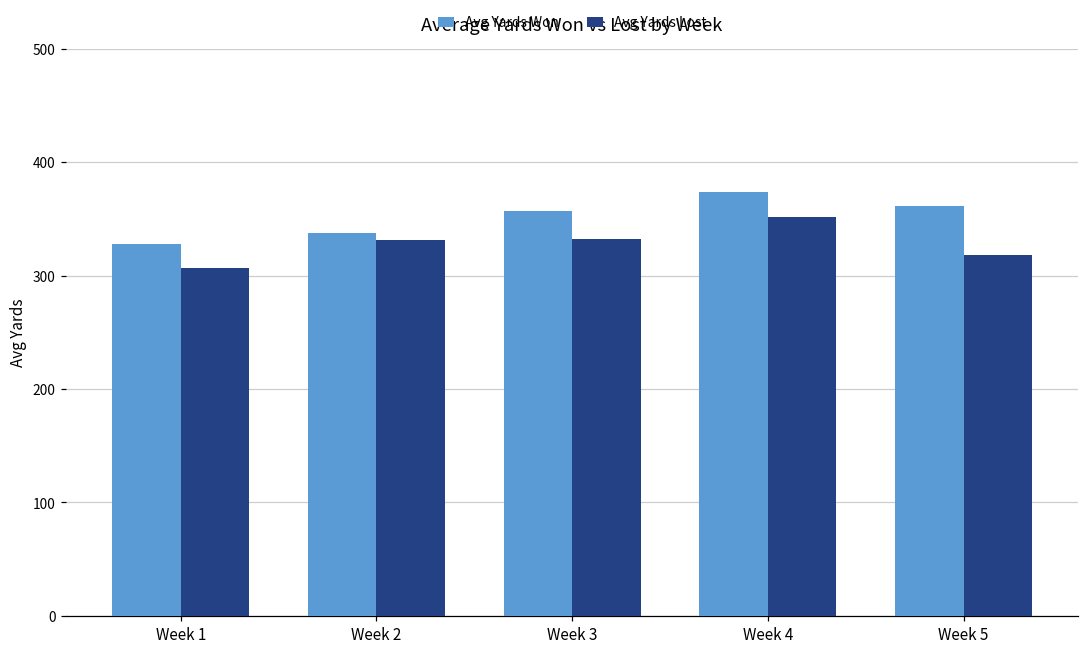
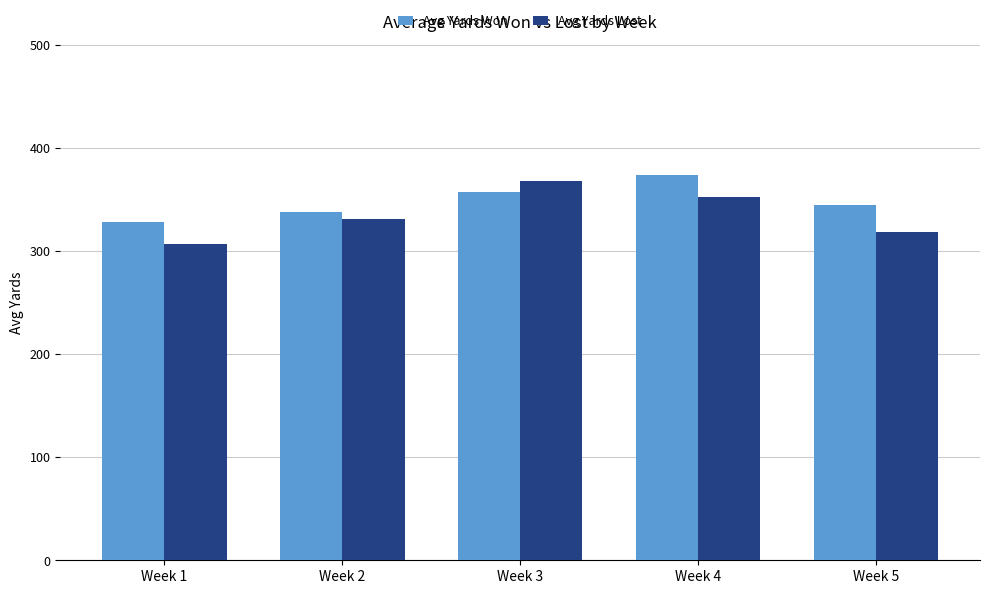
  {
    "Avg Yards Won": {
      "Week 1": 328,
      "Week 2": 338,
      "Week 3": 357,
      "Week 4": 374,
-     "Week 5": 361
+     "Week 5": 345
    },
    "Avg Yards Lost": {
      "Week 1": 307,
      "Week 2": 331,
-     "Week 3": 332,
+     "Week 3": 368,
      "Week 4": 352,
      "Week 5": 318
    }
  }
